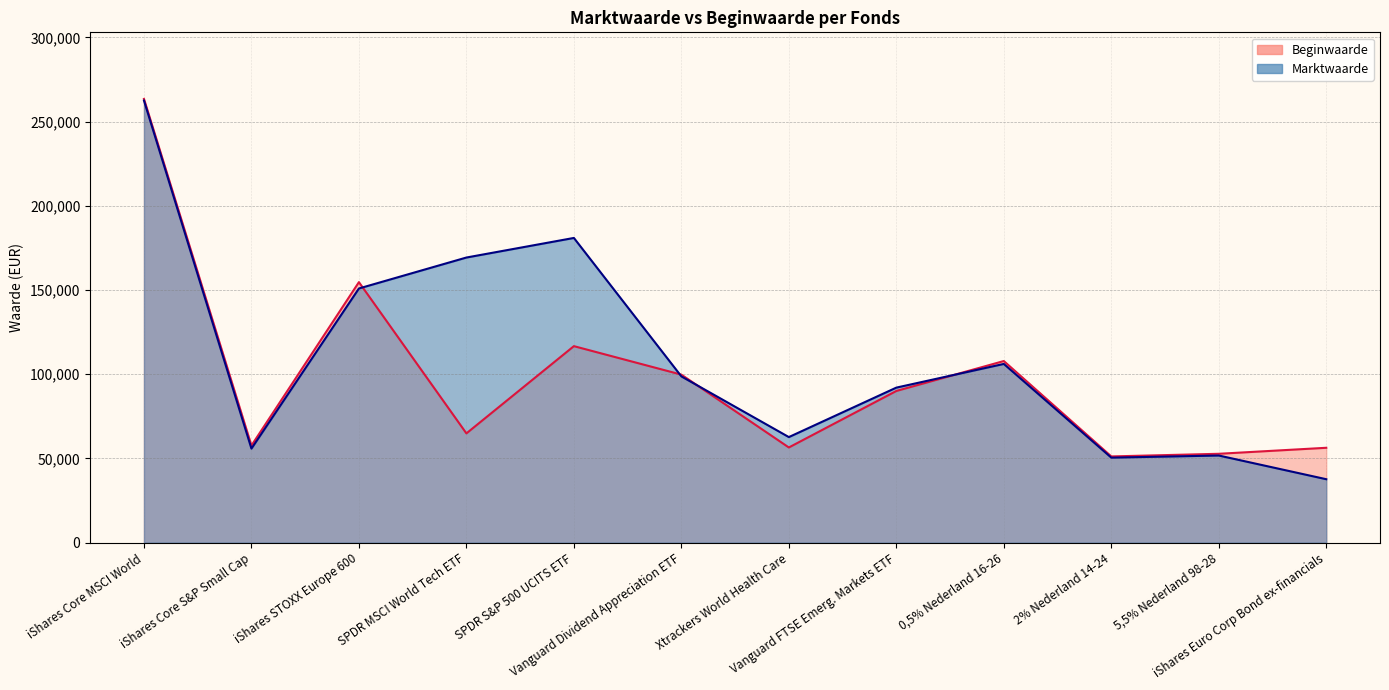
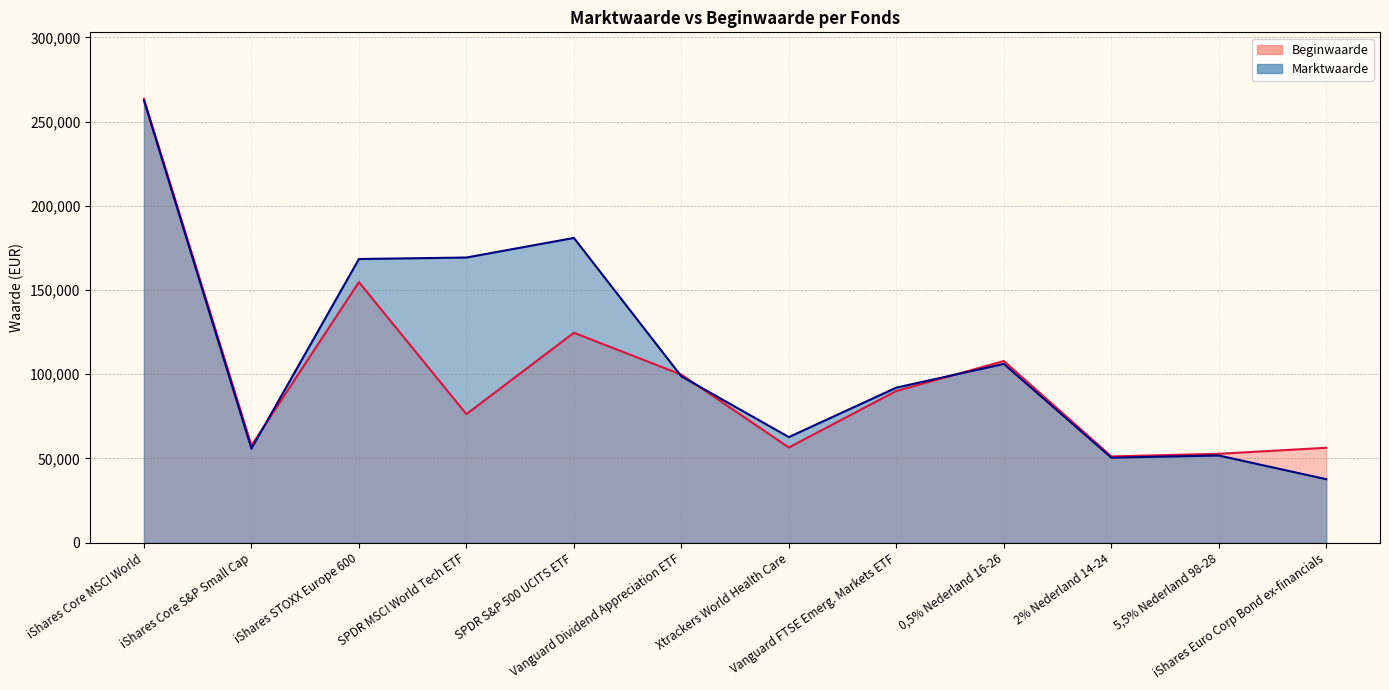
  {
    "Beginwaarde": {
      "iShares Core S&P Small Cap": "58,000",
      "iShares STOXX Europe 600": "155,000",
-     "SPDR MSCI World Tech ETF": "65,000",
-     "SPDR S&P 500 UCITS ETF": "117,000",
+     "SPDR MSCI World Tech ETF": "76,000",
+     "SPDR S&P 500 UCITS ETF": "125,000",
      "Xtrackers World Health Care": "57,000",
      "Vanguard FTSE Emerg. Markets ETF": "90,000",
      "0,5% Nederland 16-26": "108,000",
      "iShares Euro Corp Bond ex-financials": "56,000"
    },
    "Marktwaarde": {
      "iShares Core S&P Small Cap": "56,000",
-     "iShares STOXX Europe 600": "151,000",
+     "iShares STOXX Europe 600": "168,000",
      "SPDR MSCI World Tech ETF": "169,000",
      "SPDR S&P 500 UCITS ETF": "181,000",
      "Xtrackers World Health Care": "63,000",
      "Vanguard FTSE Emerg. Markets ETF": "92,000",
      "0,5% Nederland 16-26": "106,000",
      "iShares Euro Corp Bond ex-financials": "38,000"
    }
  }
